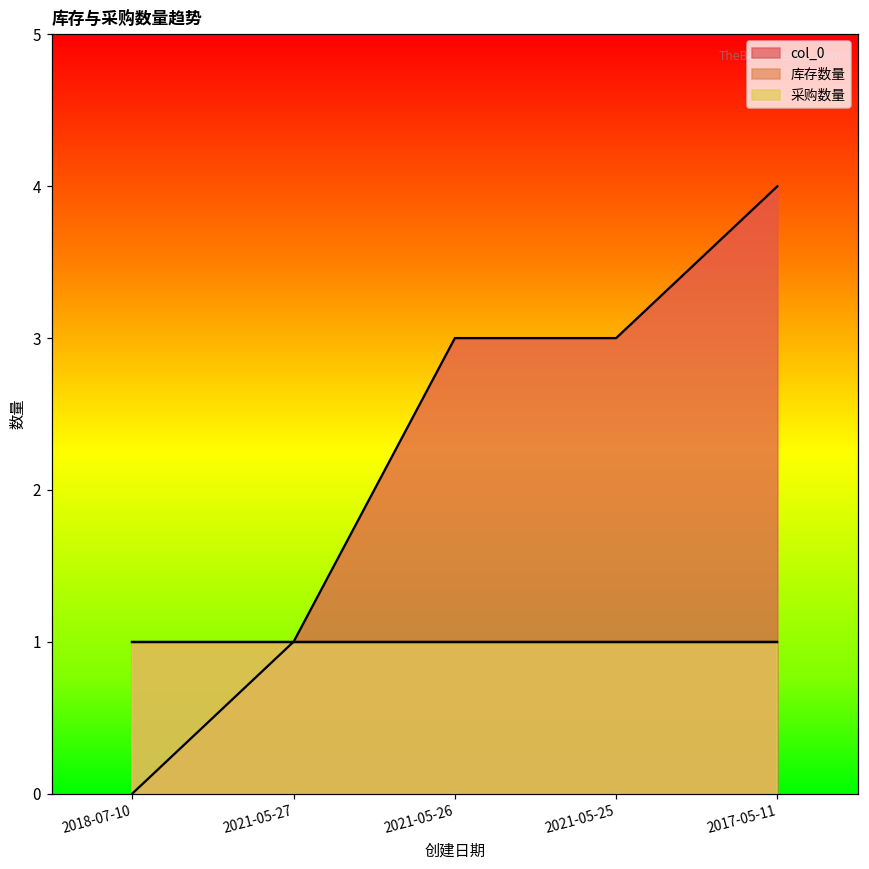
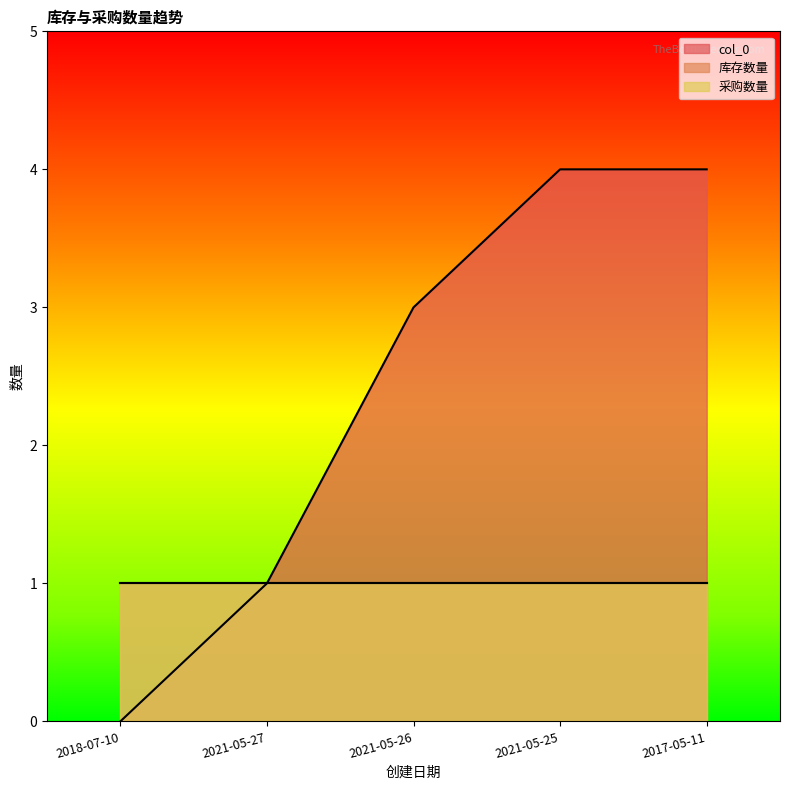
  {
    "col_0": {
      "2018-07-10": 0,
      "2021-05-26": 3,
-     "2021-05-25": 3,
+     "2021-05-25": 4,
      "2017-05-11": 4
    },
    "采购数量": {
      "2018-07-10": 1,
      "2021-05-26": 1,
      "2021-05-25": 1,
      "2017-05-11": 1
    }
  }
